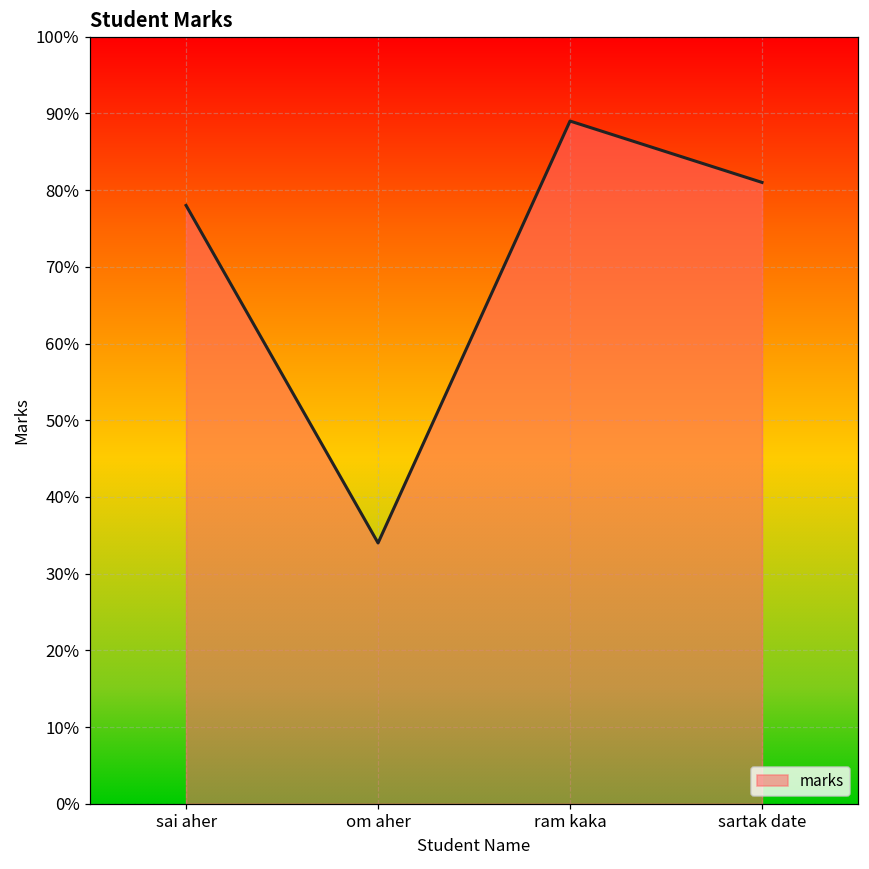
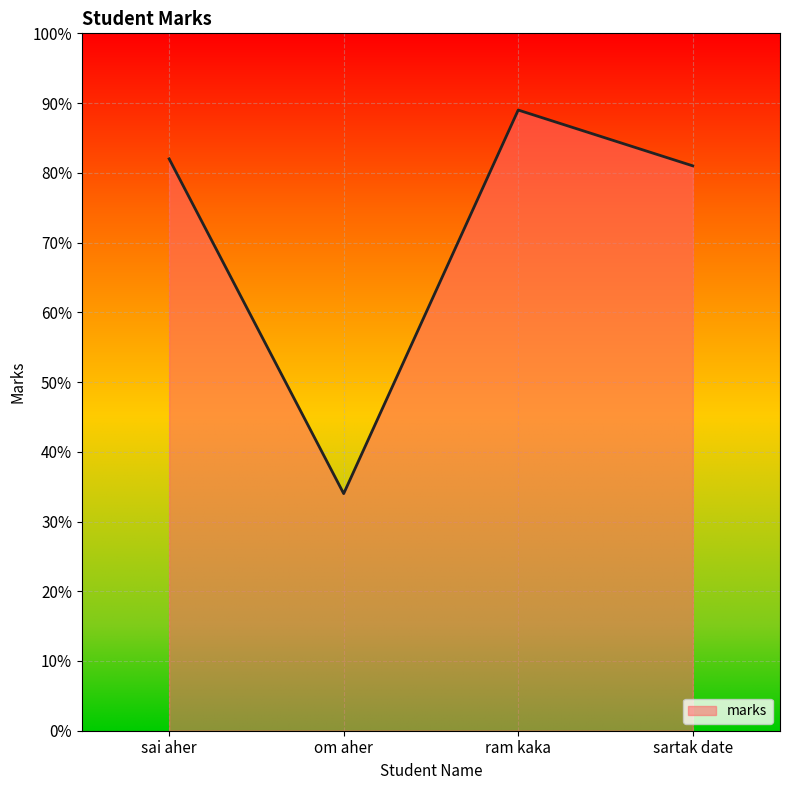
  {
-   "sai aher": "78%",
+   "sai aher": "82%",
    "om aher": "34%",
    "ram kaka": "89%",
    "sartak date": "81%"
  }
